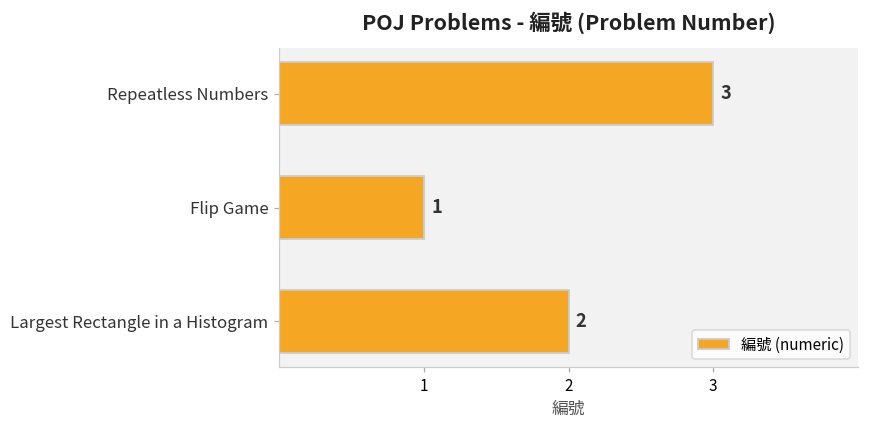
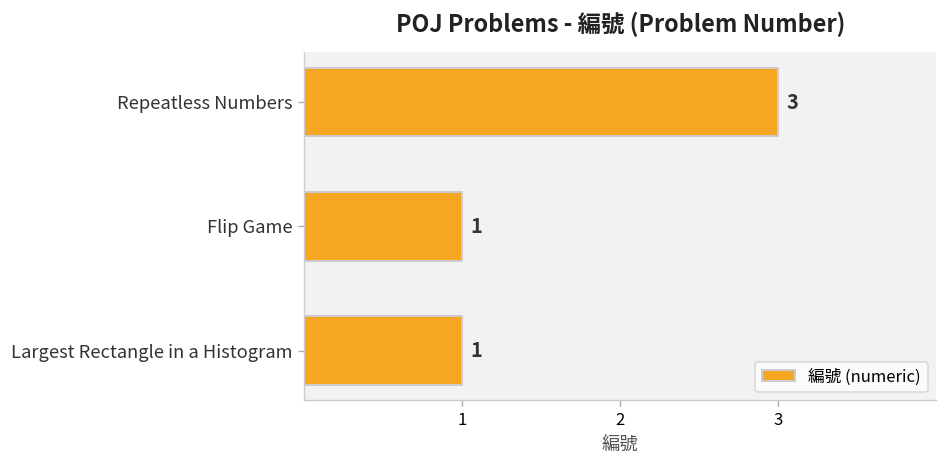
  {
    "Repeatless Numbers": 3,
    "Flip Game": 1,
-   "Largest Rectangle in a Histogram": 2
+   "Largest Rectangle in a Histogram": 1
  }
